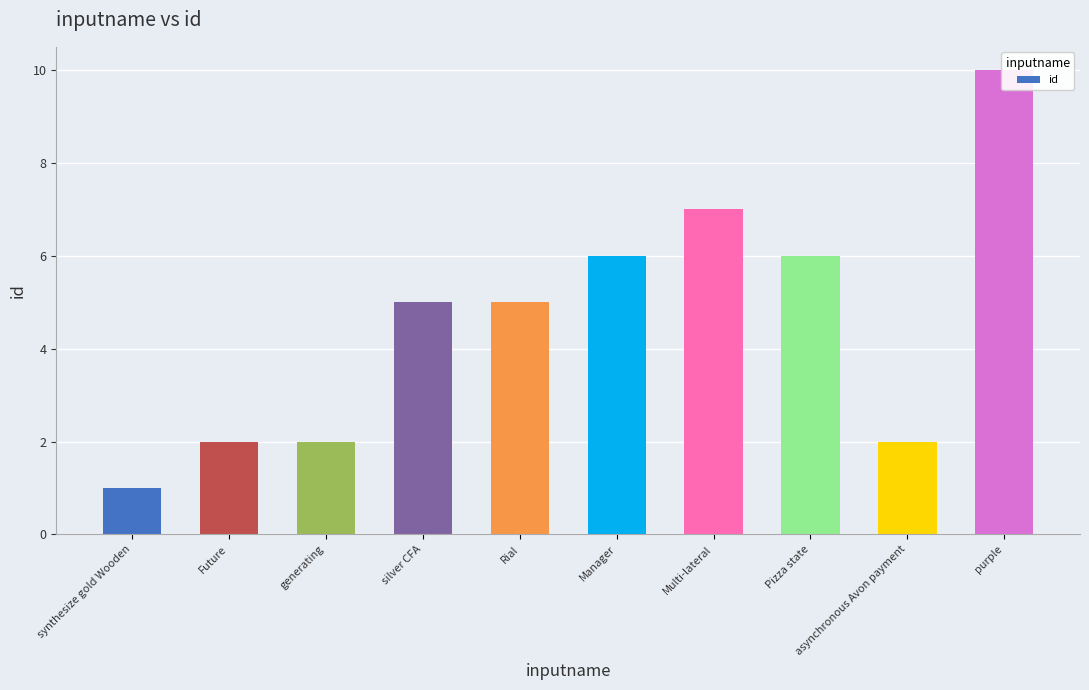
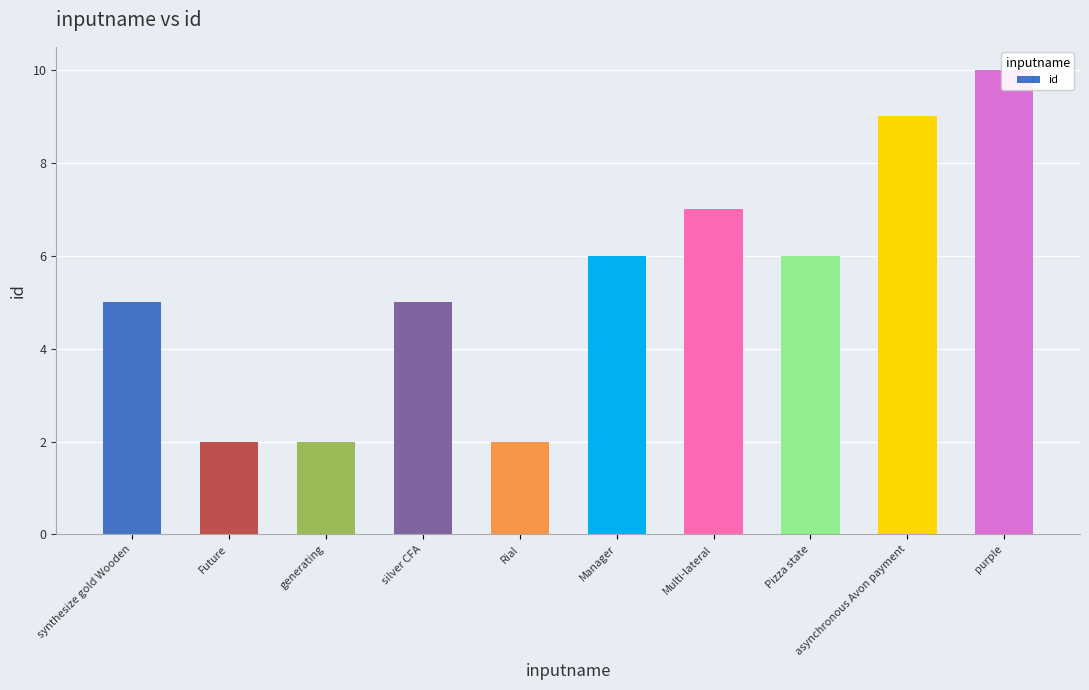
  {
-   "synthesize gold Wooden": 1,
+   "synthesize gold Wooden": 5,
    "Future": 2,
    "generating": 2,
    "silver CFA": 5,
-   "Rial": 5,
+   "Rial": 2,
    "Manager": 6,
    "Multi-lateral": 7,
    "Pizza state": 6,
-   "asynchronous Avon payment": 2
+   "asynchronous Avon payment": 9
  }
